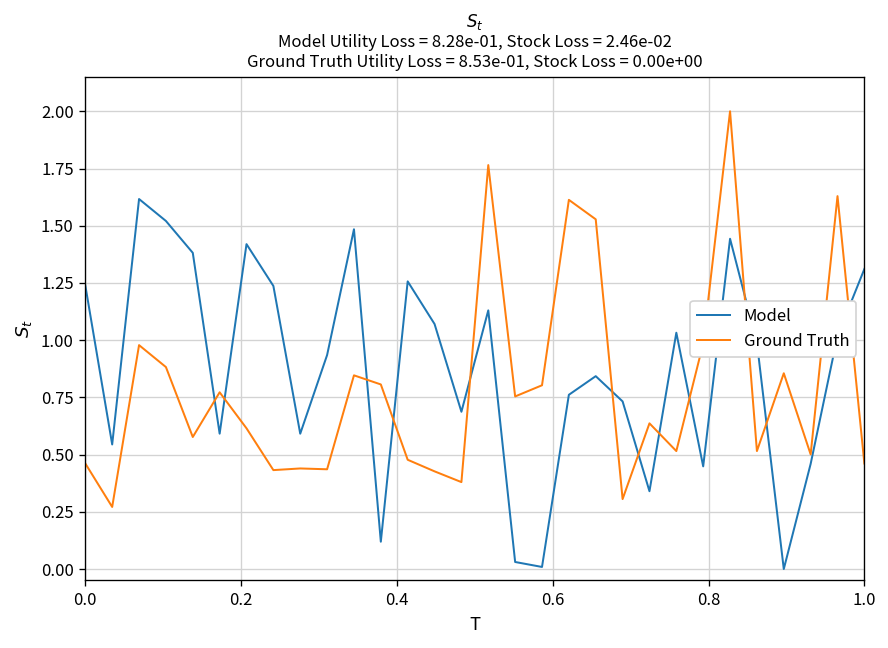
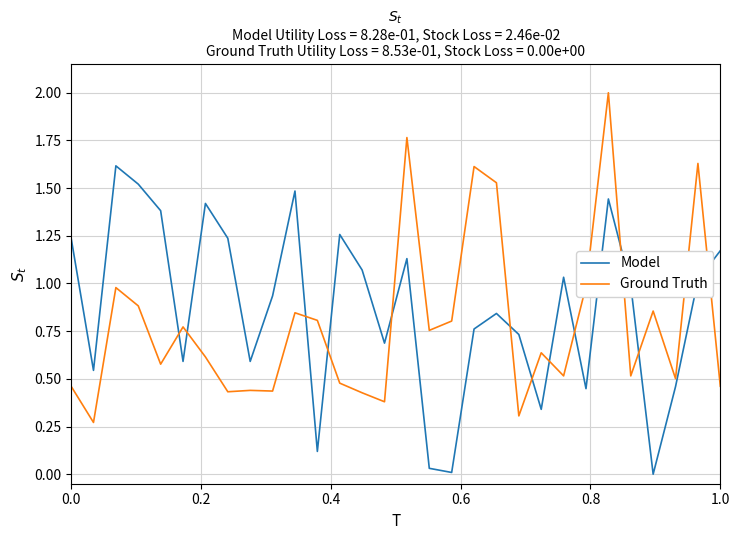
  {
    "Model": {
      "0.0": 1.24,
-     "1.0": 1.31
+     "1.0": 1.17
    },
    "Ground Truth": {
      "0.0": 0.46,
      "1.0": 0.46
    }
  }
